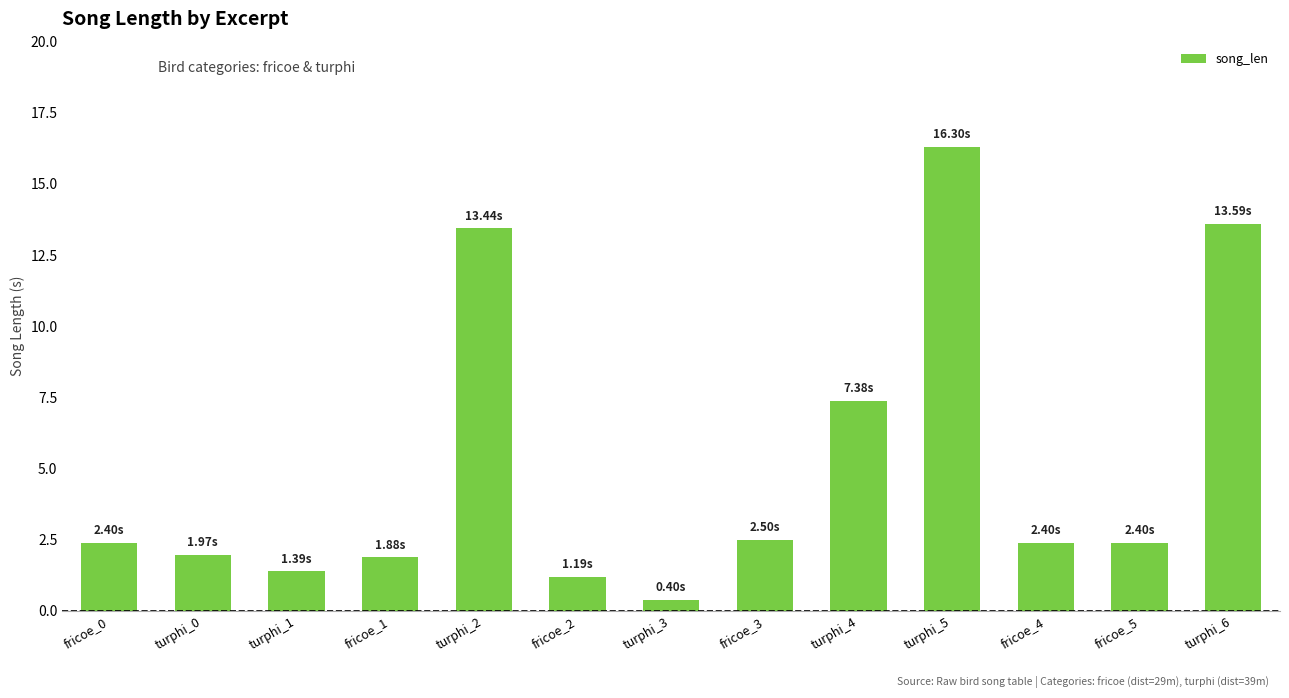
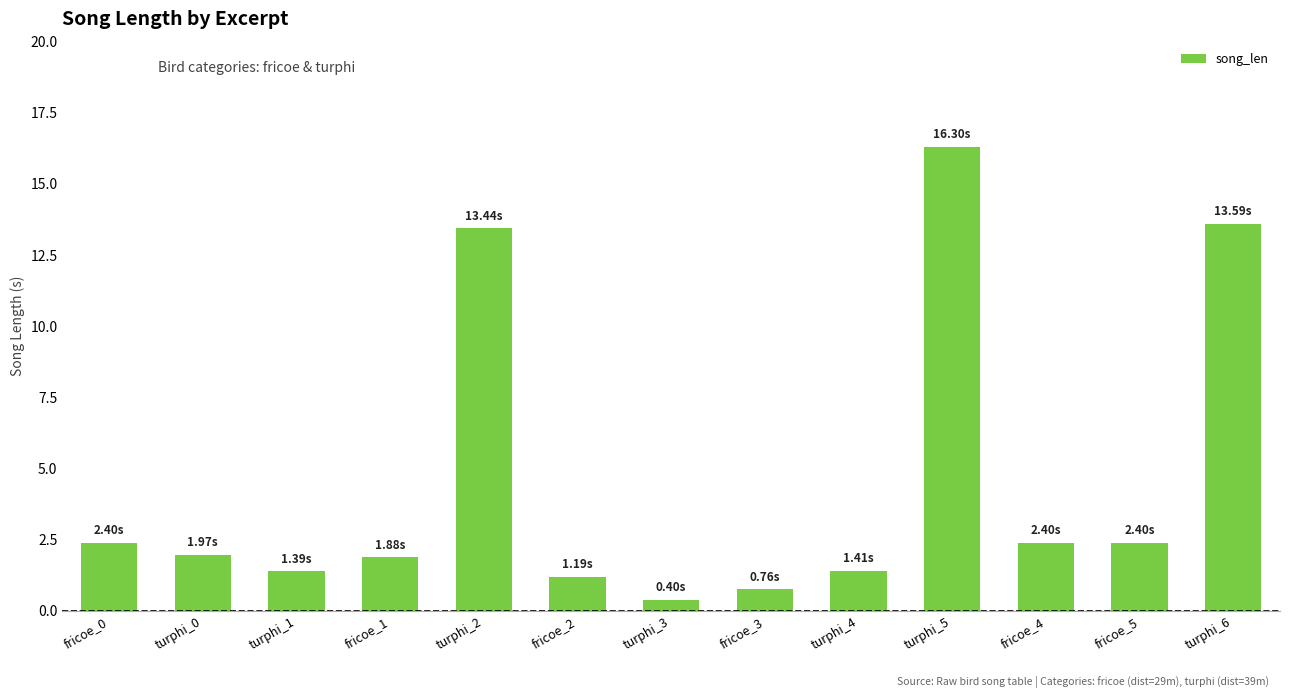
  {
    "fricoe_0": "2.40s",
    "turphi_0": "1.97s",
    "turphi_1": "1.39s",
    "fricoe_1": "1.88s",
    "turphi_2": "13.44s",
    "fricoe_2": "1.19s",
    "turphi_3": "0.40s",
-   "fricoe_3": "2.50s",
-   "turphi_4": "7.38s",
+   "fricoe_3": "0.76s",
+   "turphi_4": "1.41s",
    "turphi_5": "16.30s",
    "fricoe_4": "2.40s",
    "fricoe_5": "2.40s",
    "turphi_6": "13.59s"
  }
